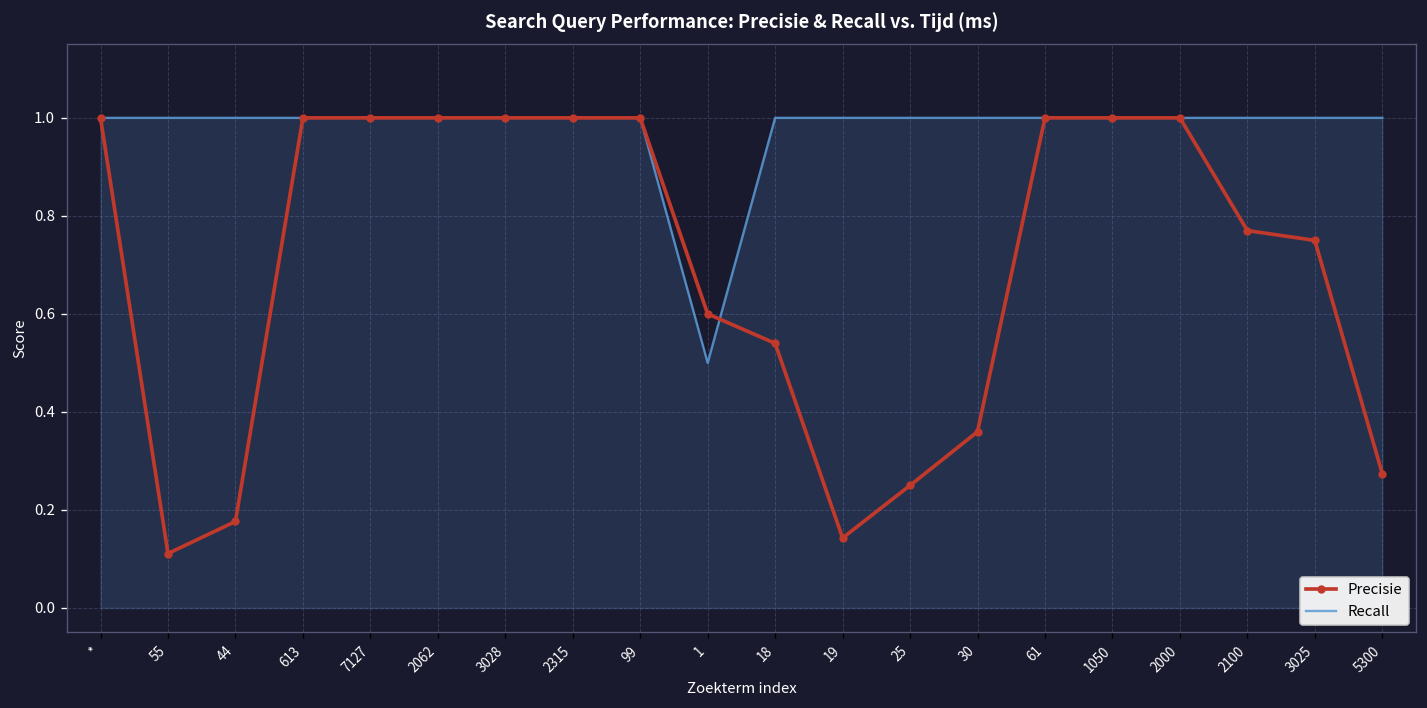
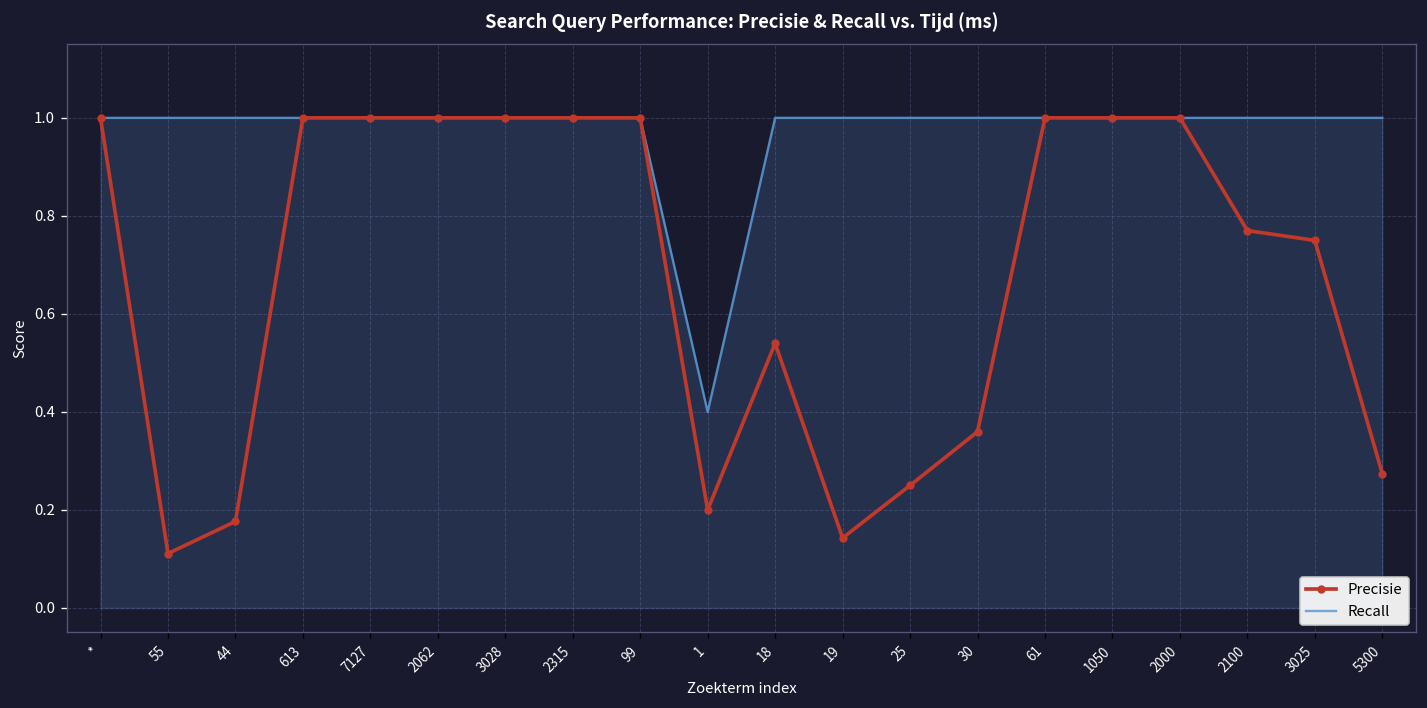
  {
    "Precisie": {
      "55": 0.11,
      "44": 0.18,
-     "1": 0.6,
+     "1": 0.2,
      "18": 0.54,
      "19": 0.14,
      "25": 0.25,
      "30": 0.36,
      "2100": 0.77,
      "3025": 0.75,
      "5300": 0.27
    },
    "Recall": {
      "55": 1.0,
      "44": 1.0,
-     "1": 0.5,
+     "1": 0.4,
      "18": 1.0,
      "19": 1.0,
      "25": 1.0,
      "30": 1.0,
      "2100": 1.0,
      "3025": 1.0,
      "5300": 1.0
    }
  }
